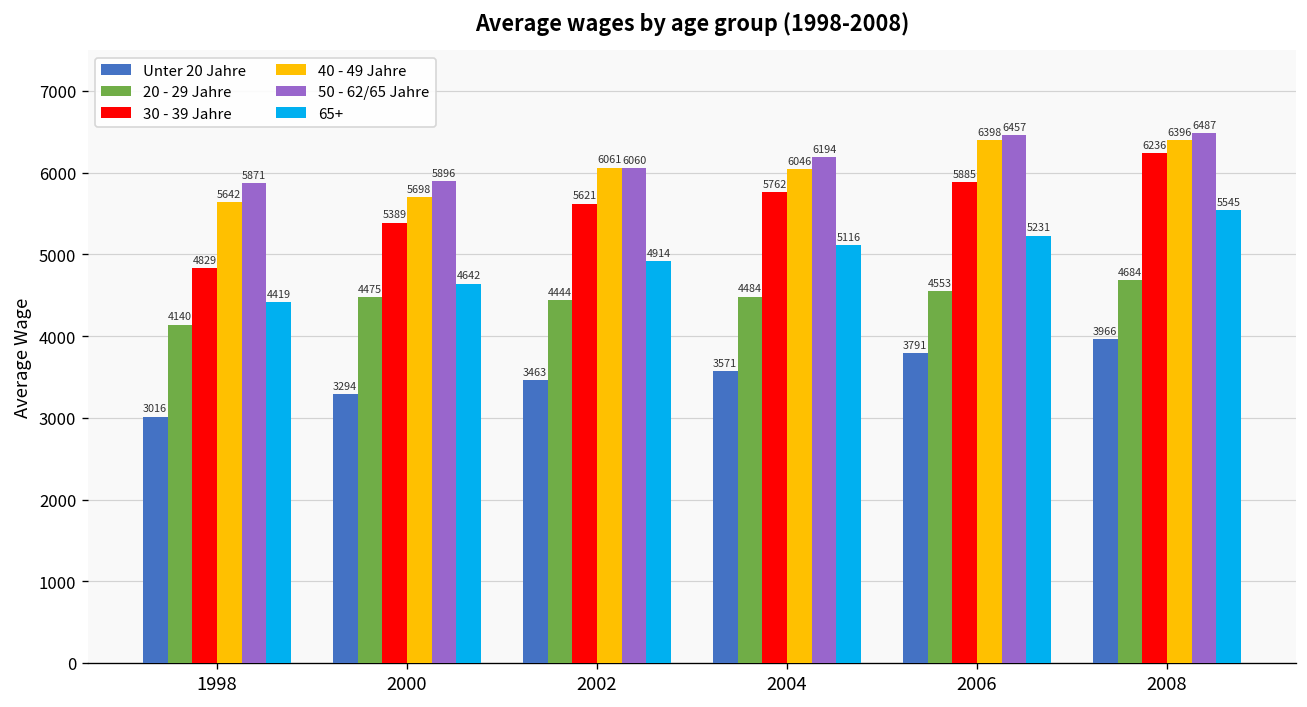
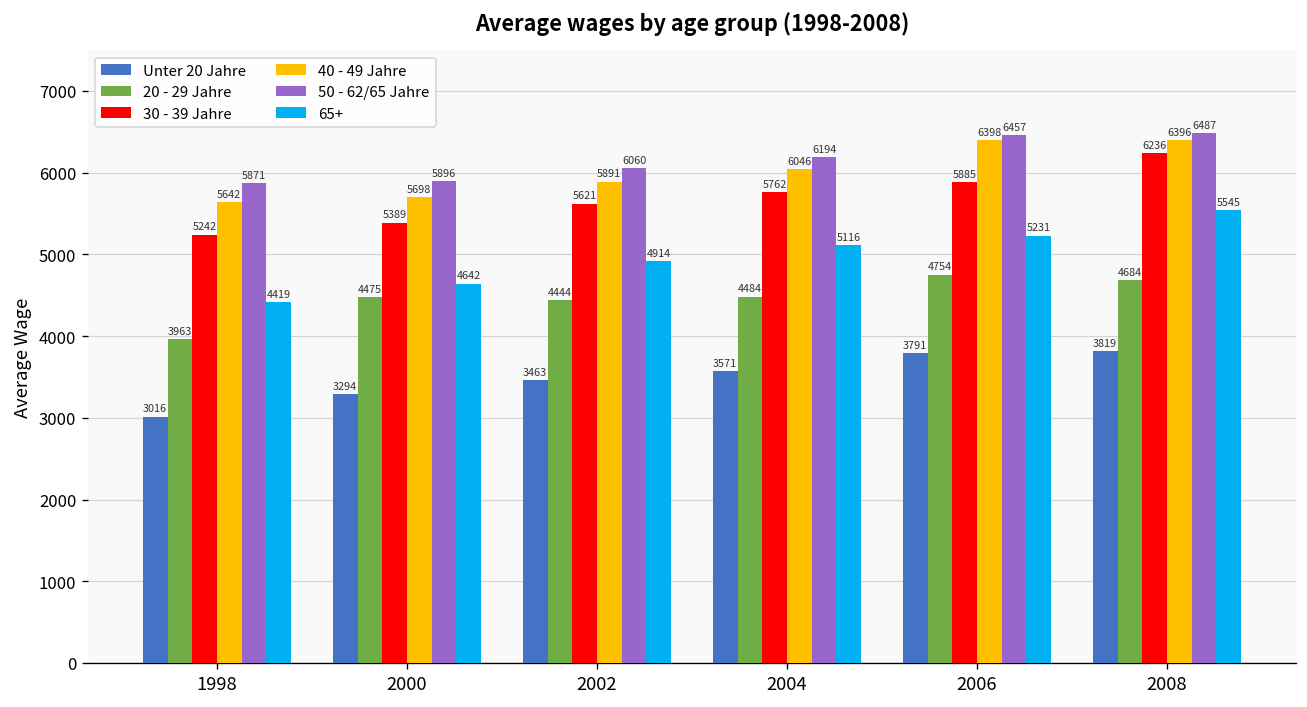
  {
    "Unter 20 Jahre": {
      "1998": 3016,
      "2000": 3294,
      "2002": 3463,
      "2004": 3571,
      "2006": 3791,
-     "2008": 3966
+     "2008": 3819
    },
    "20 - 29 Jahre": {
-     "1998": 4140,
+     "1998": 3963,
      "2000": 4475,
      "2002": 4444,
      "2004": 4484,
-     "2006": 4553,
+     "2006": 4754,
      "2008": 4684
    },
    "30 - 39 Jahre": {
-     "1998": 4829,
+     "1998": 5242,
      "2000": 5389,
      "2002": 5621,
      "2004": 5762,
      "2006": 5885,
      "2008": 6236
    },
    "40 - 49 Jahre": {
      "1998": 5642,
      "2000": 5698,
-     "2002": 6061,
+     "2002": 5891,
      "2004": 6046,
      "2006": 6398,
      "2008": 6396
    },
    "50 - 62/65 Jahre": {
      "1998": 5871,
      "2000": 5896,
      "2002": 6060,
      "2004": 6194,
      "2006": 6457,
      "2008": 6487
    },
    "65+": {
      "1998": 4419,
      "2000": 4642,
      "2002": 4914,
      "2004": 5116,
      "2006": 5231,
      "2008": 5545
    }
  }
